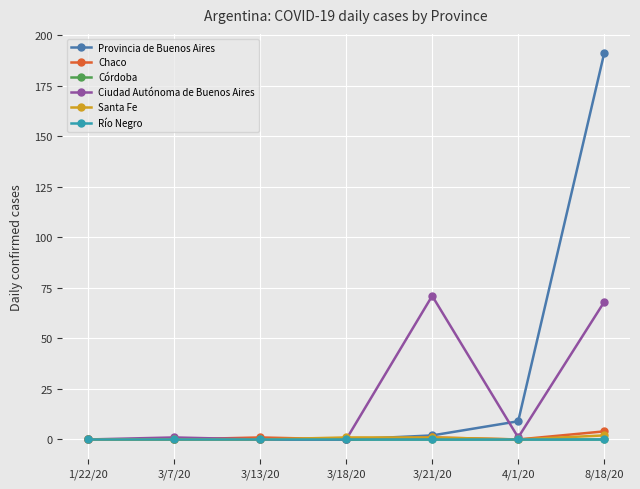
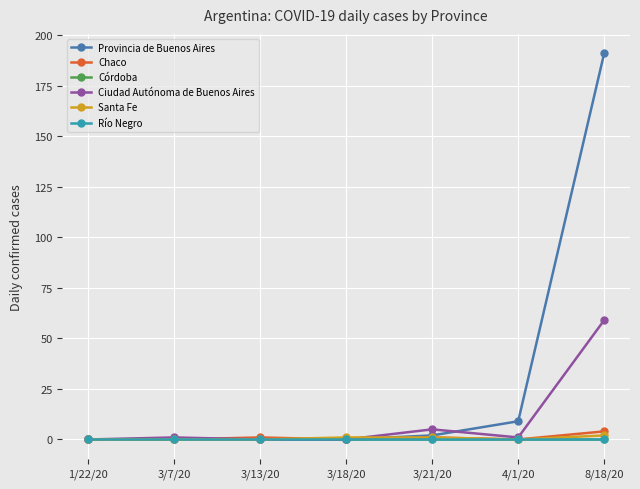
  {
    "Chaco": {
      "8/18/20": 4
    },
    "Ciudad Autónoma de Buenos Aires": {
-     "3/21/20": 71,
-     "8/18/20": 68
+     "3/21/20": 5,
+     "8/18/20": 59
    },
    "Santa Fe": {
      "8/18/20": 2
    }
  }
